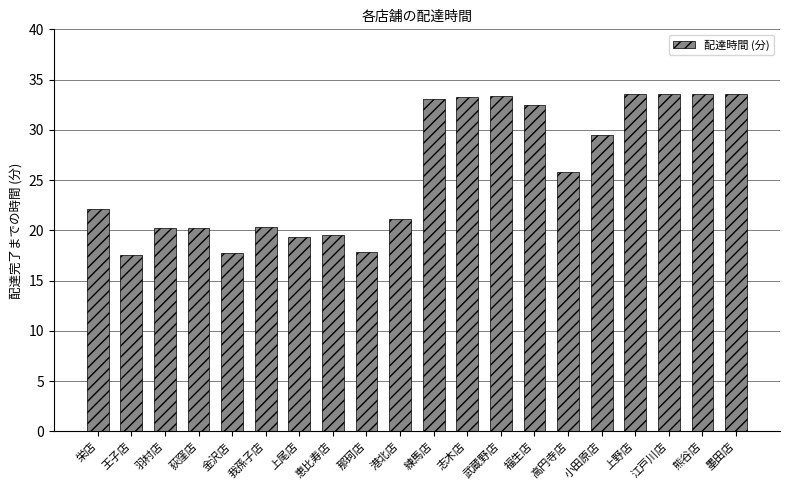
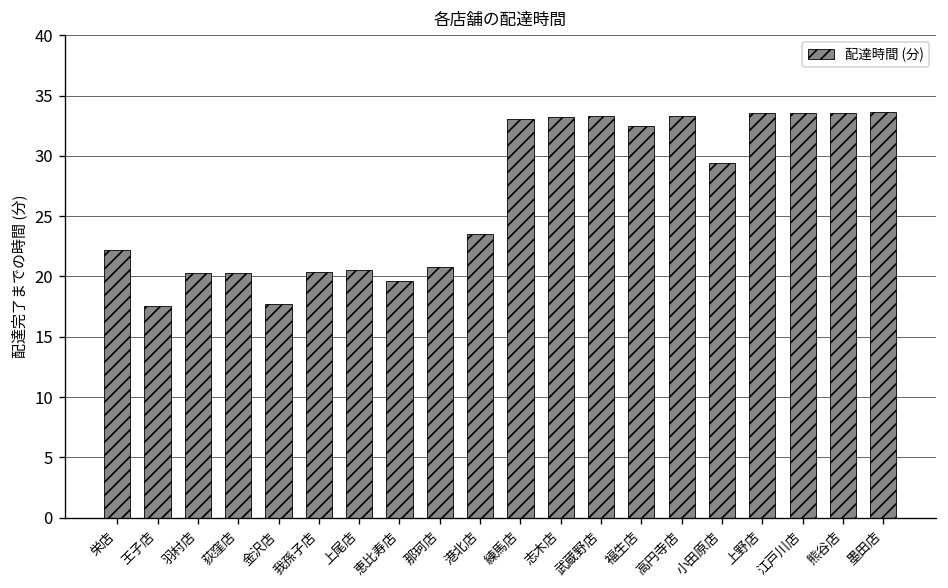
  {
    "栄店": 22.2,
    "王子店": 17.6,
    "羽村店": 20.3,
    "荻窪店": 20.3,
    "金沢店": 17.7,
    "我孫子店": 20.4,
-   "上尾店": 19.3,
+   "上尾店": 20.5,
    "恵比寿店": 19.6,
-   "那珂店": 17.9,
-   "港北店": 21.2,
+   "那珂店": 20.8,
+   "港北店": 23.5,
    "練馬店": 33.1,
    "志木店": 33.2,
    "武蔵野店": 33.3,
    "福生店": 32.5,
-   "高円寺店": 25.8,
+   "高円寺店": 33.3,
    "小田原店": 29.4,
    "上野店": 33.6,
    "江戸川店": 33.6,
    "熊谷店": 33.6,
    "墨田店": 33.6
  }
